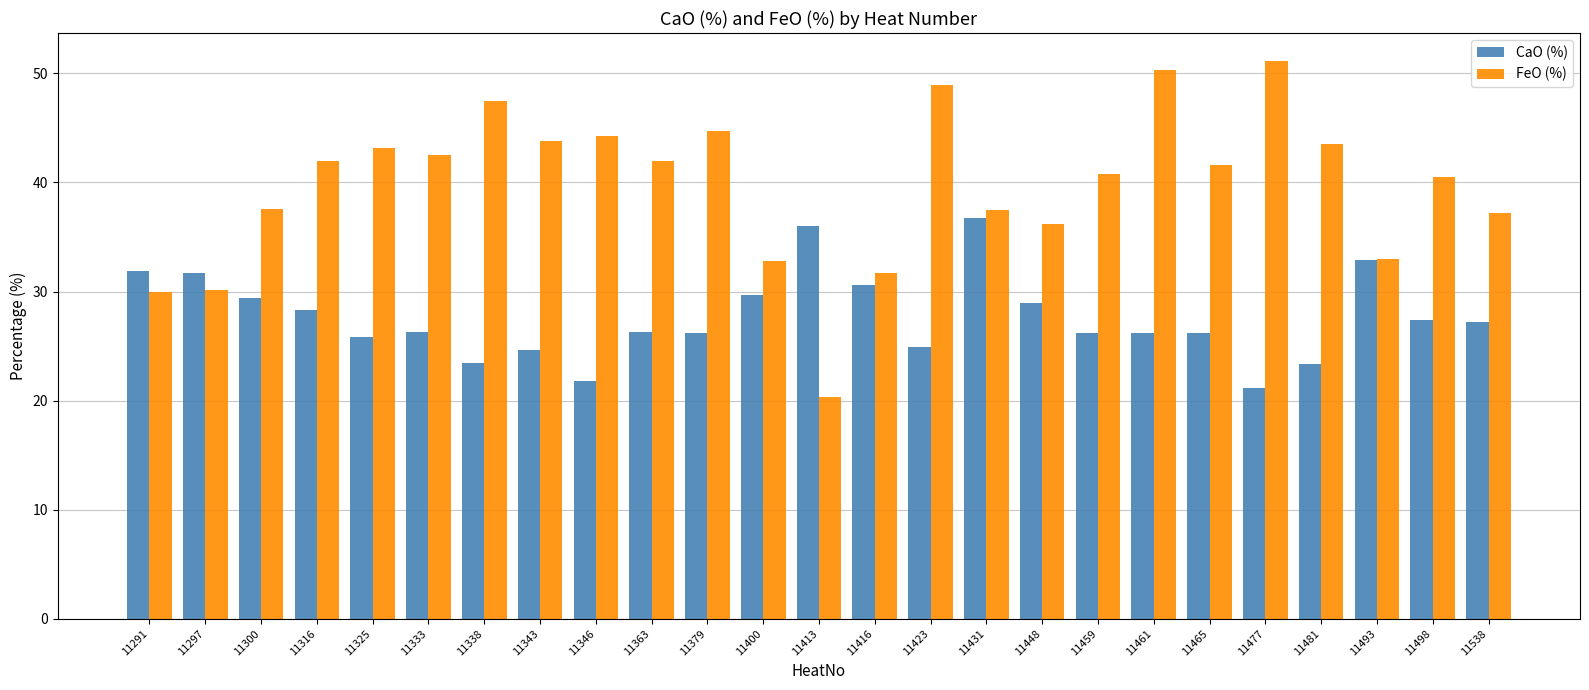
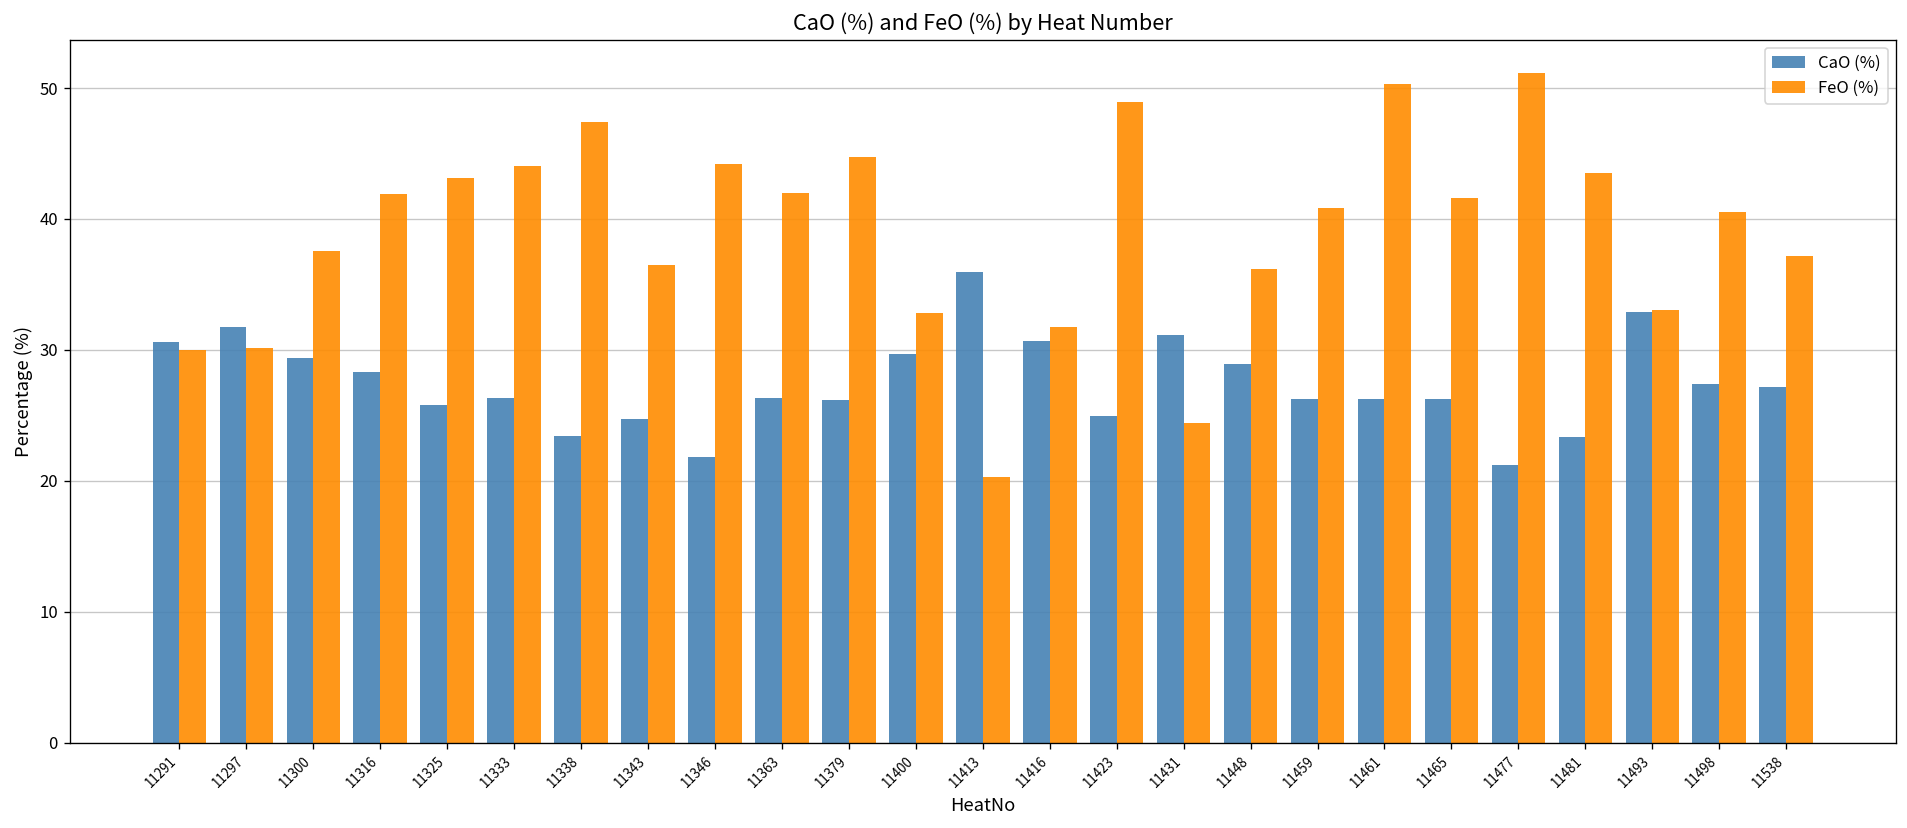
  {
    "CaO (%)": {
-     "11291": 31.9,
+     "11291": 30.6,
      "11297": 31.7,
      "11300": 29.4,
      "11316": 28.3,
      "11325": 25.8,
      "11333": 26.3,
      "11338": 23.4,
      "11343": 24.7,
      "11346": 21.8,
      "11363": 26.3,
      "11379": 26.2,
      "11400": 29.7,
      "11413": 36.0,
      "11416": 30.6,
      "11423": 24.9,
-     "11431": 36.8,
+     "11431": 31.1,
      "11448": 28.9,
      "11459": 26.2,
      "11461": 26.2,
      "11465": 26.2,
      "11477": 21.2,
      "11481": 23.4,
      "11493": 32.9,
      "11498": 27.4,
      "11538": 27.2
    },
    "FeO (%)": {
      "11291": 30.0,
      "11297": 30.2,
      "11300": 37.5,
      "11316": 41.9,
      "11325": 43.1,
-     "11333": 42.6,
+     "11333": 44.1,
      "11338": 47.4,
-     "11343": 43.8,
+     "11343": 36.5,
      "11346": 44.2,
      "11363": 42.0,
      "11379": 44.7,
      "11400": 32.8,
      "11413": 20.3,
      "11416": 31.7,
      "11423": 48.9,
-     "11431": 37.5,
+     "11431": 24.4,
      "11448": 36.2,
      "11459": 40.8,
      "11461": 50.3,
      "11465": 41.6,
      "11477": 51.1,
      "11481": 43.5,
      "11493": 33.0,
      "11498": 40.5,
      "11538": 37.2
    }
  }
